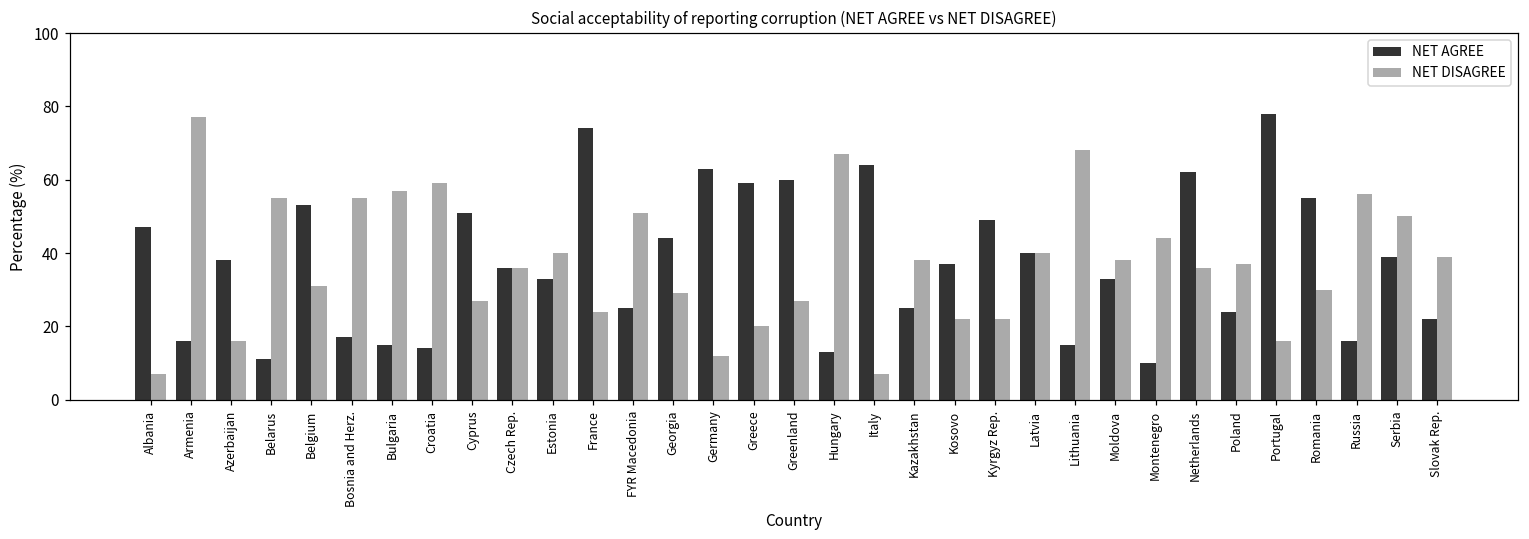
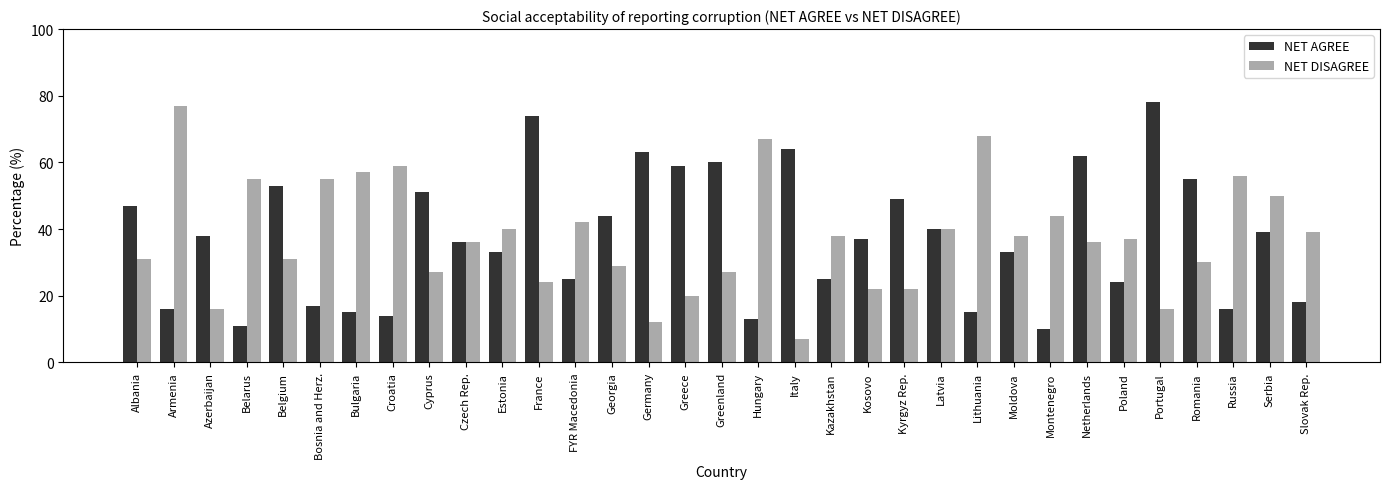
  {
    "NET AGREE": {
      "Albania": 47,
      "Armenia": 16,
      "Azerbaijan": 38,
      "Belarus": 11,
      "Belgium": 53,
      "Bosnia and Herz.": 17,
      "Bulgaria": 15,
      "Croatia": 14,
      "Cyprus": 51,
      "Czech Rep.": 36,
      "Estonia": 33,
      "France": 74,
      "FYR Macedonia": 25,
      "Georgia": 44,
      "Germany": 63,
      "Greece": 59,
      "Greenland": 60,
      "Hungary": 13,
      "Italy": 64,
      "Kazakhstan": 25,
      "Kosovo": 37,
      "Kyrgyz Rep.": 49,
      "Latvia": 40,
      "Lithuania": 15,
      "Moldova": 33,
      "Montenegro": 10,
      "Netherlands": 62,
      "Poland": 24,
      "Portugal": 78,
      "Romania": 55,
      "Russia": 16,
      "Serbia": 39,
-     "Slovak Rep.": 22
+     "Slovak Rep.": 18
    },
    "NET DISAGREE": {
-     "Albania": 7,
+     "Albania": 31,
      "Armenia": 77,
      "Azerbaijan": 16,
      "Belarus": 55,
      "Belgium": 31,
      "Bosnia and Herz.": 55,
      "Bulgaria": 57,
      "Croatia": 59,
      "Cyprus": 27,
      "Czech Rep.": 36,
      "Estonia": 40,
      "France": 24,
-     "FYR Macedonia": 51,
+     "FYR Macedonia": 42,
      "Georgia": 29,
      "Germany": 12,
      "Greece": 20,
      "Greenland": 27,
      "Hungary": 67,
      "Italy": 7,
      "Kazakhstan": 38,
      "Kosovo": 22,
      "Kyrgyz Rep.": 22,
      "Latvia": 40,
      "Lithuania": 68,
      "Moldova": 38,
      "Montenegro": 44,
      "Netherlands": 36,
      "Poland": 37,
      "Portugal": 16,
      "Romania": 30,
      "Russia": 56,
      "Serbia": 50,
      "Slovak Rep.": 39
    }
  }
